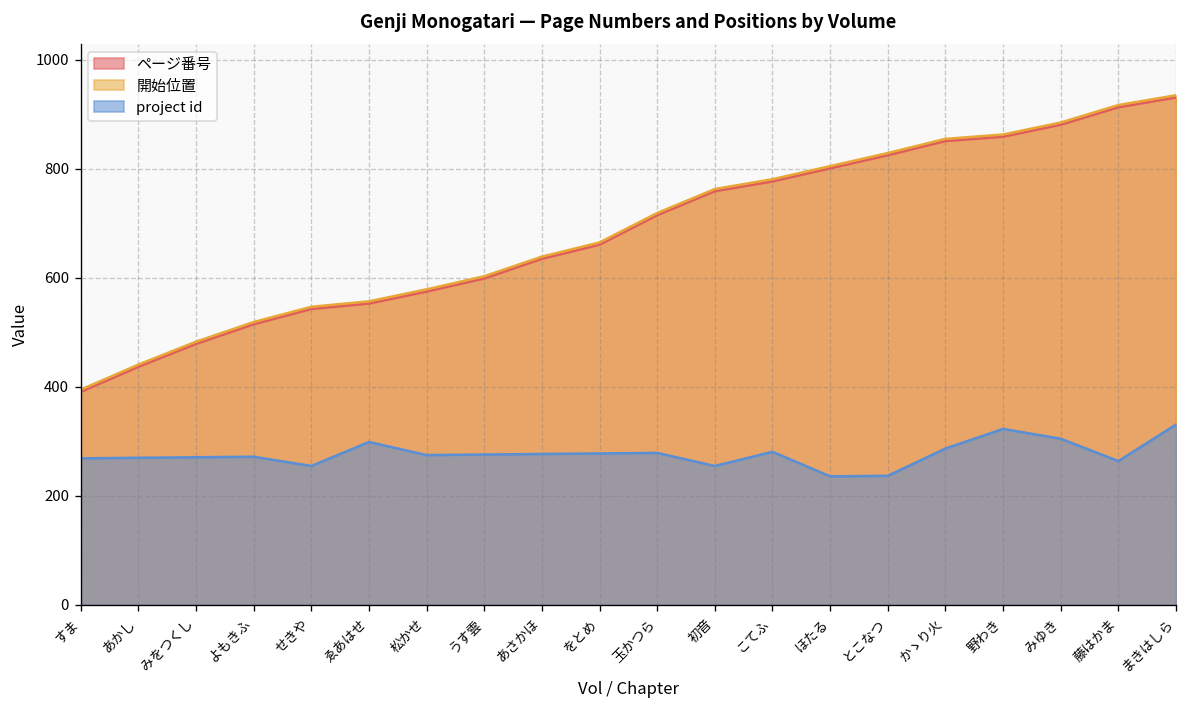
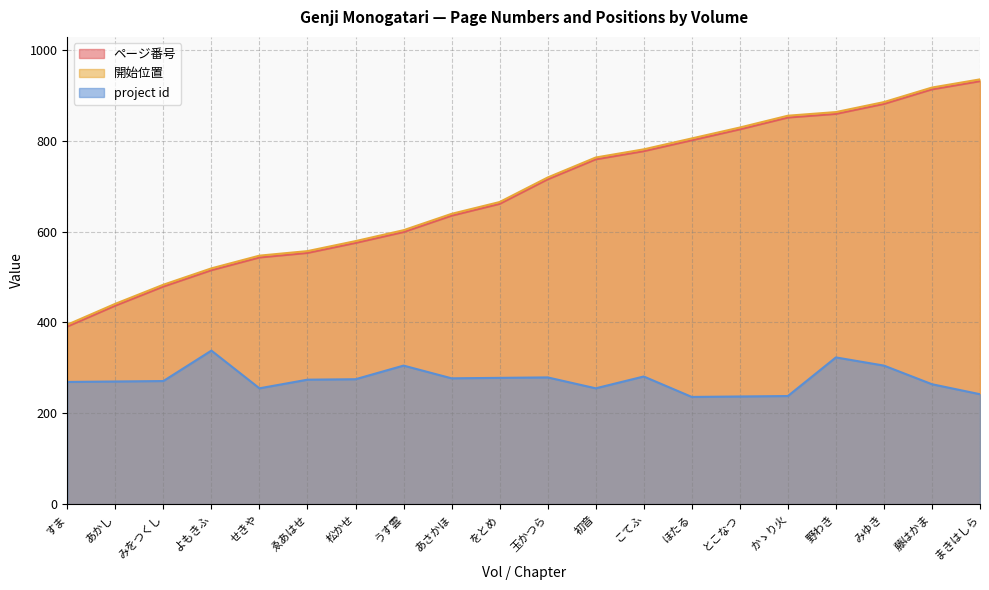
  {
    "project id": {
      "すま": 270,
      "あかし": 270,
      "みをつくし": 270,
-     "よもきふ": 270,
+     "よもきふ": 340,
      "せきや": 260,
-     "ゑあはせ": 300,
+     "ゑあはせ": 270,
      "松かせ": 280,
-     "うす雲": 280,
+     "うす雲": 310,
      "あさかほ": 280,
      "をとめ": 280,
      "玉かつら": 280,
      "初音": 260,
      "こてふ": 280,
      "ほたる": 240,
      "とこなつ": 240,
-     "かゝり火": 290,
+     "かゝり火": 240,
      "野わき": 320,
      "みゆき": 310,
      "藤はかま": 260,
-     "まきはしら": 330
+     "まきはしら": 240
    }
  }
